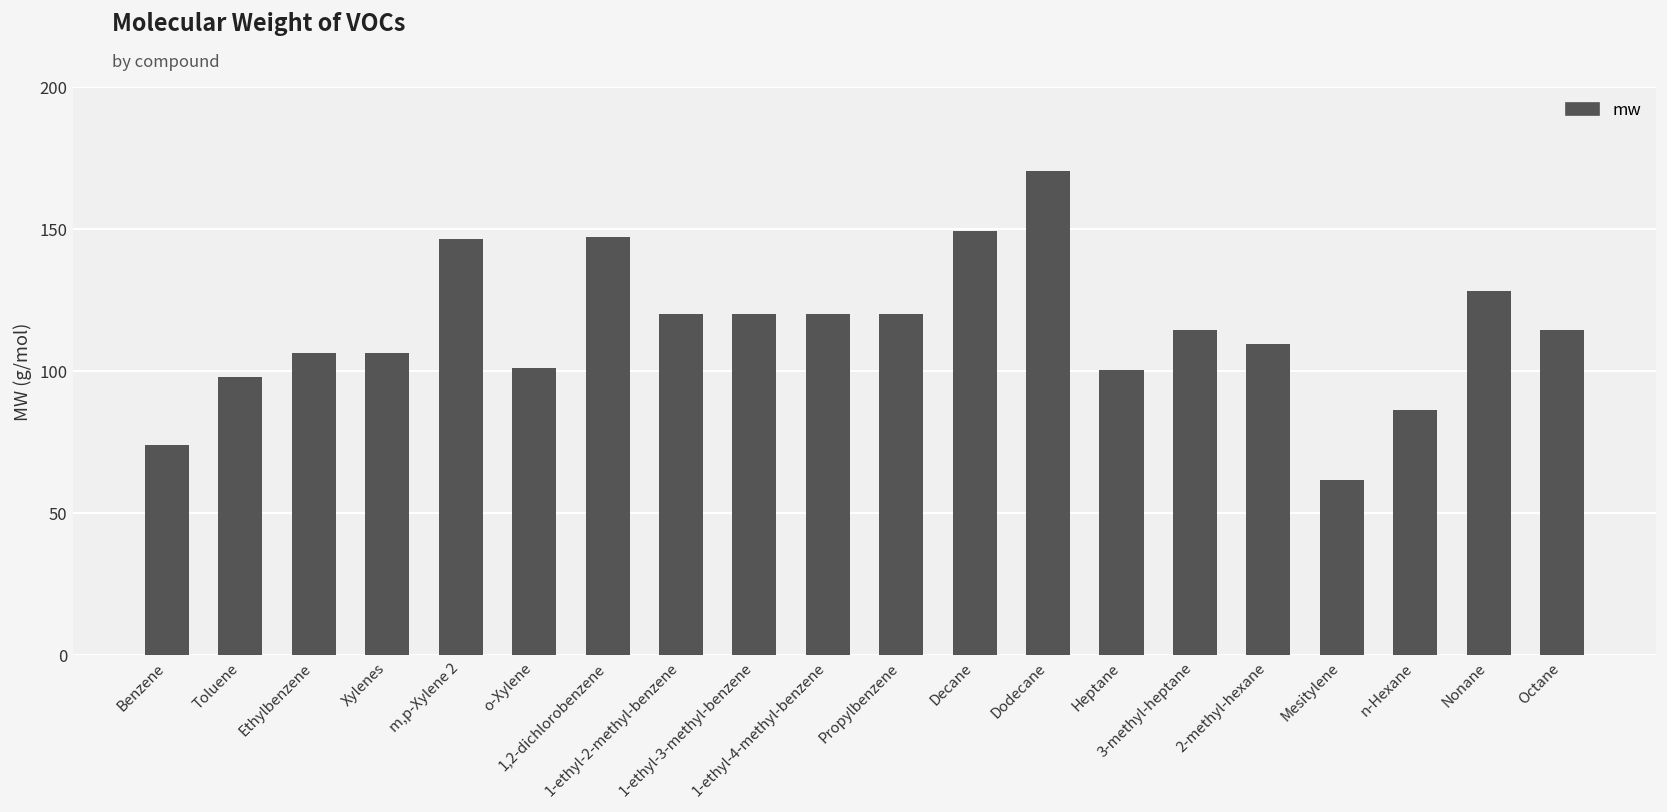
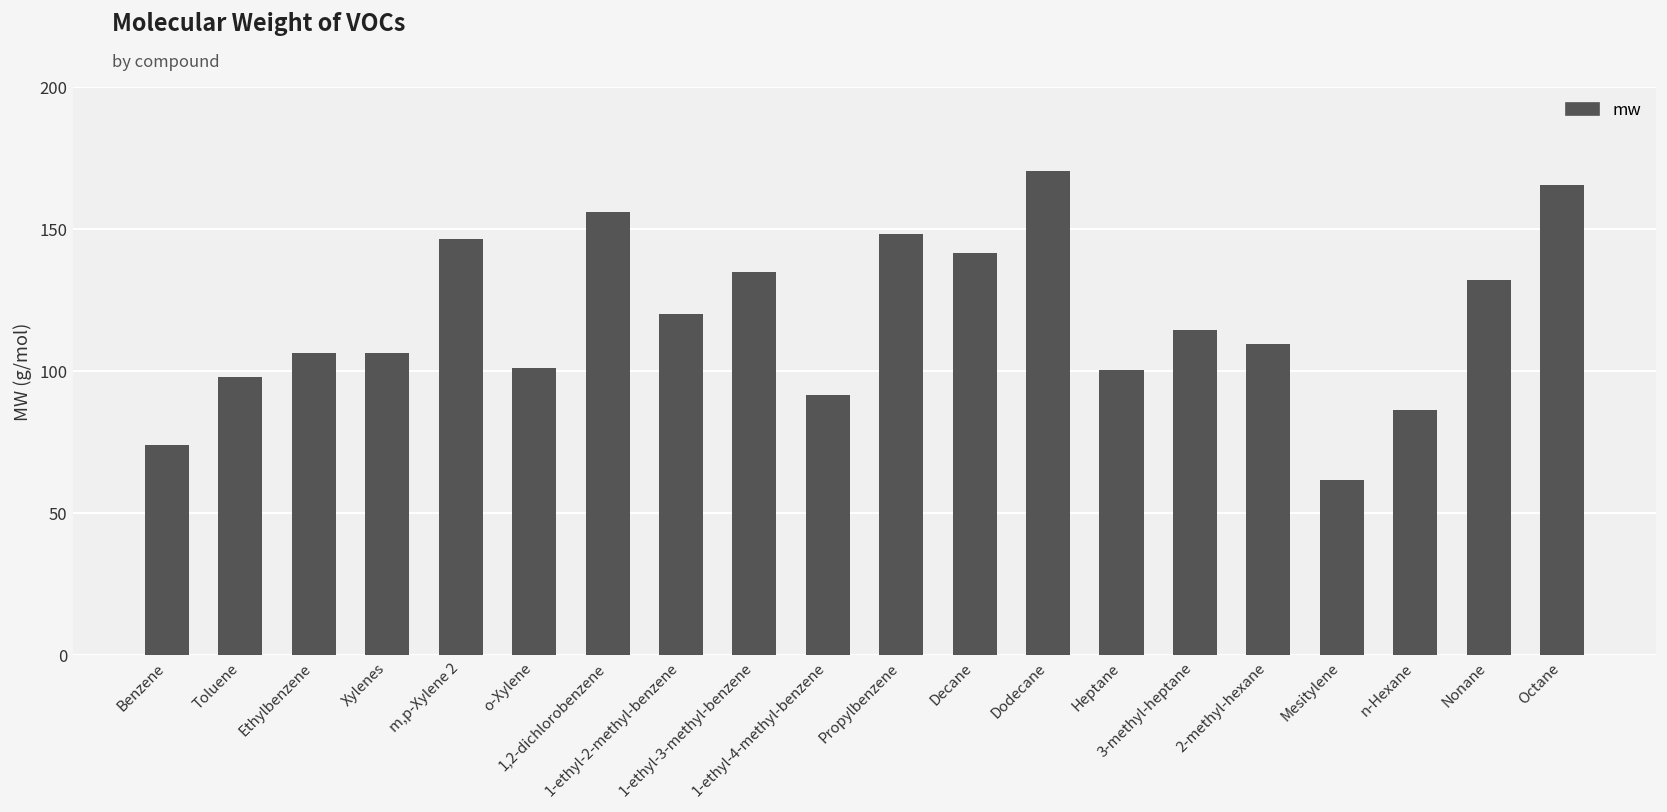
  {
    "Benzene": 74,
    "Toluene": 98,
    "Ethylbenzene": 106,
    "Xylenes": 106,
    "m,p-Xylene 2": 146,
    "o-Xylene": 101,
-   "1,2-dichlorobenzene": 147,
+   "1,2-dichlorobenzene": 156,
    "1-ethyl-2-methyl-benzene": 120,
-   "1-ethyl-3-methyl-benzene": 120,
-   "1-ethyl-4-methyl-benzene": 120,
-   "Propylbenzene": 120,
-   "Decane": 149,
+   "1-ethyl-3-methyl-benzene": 135,
+   "1-ethyl-4-methyl-benzene": 91,
+   "Propylbenzene": 148,
+   "Decane": 141,
    "Dodecane": 170,
    "Heptane": 100,
    "3-methyl-heptane": 114,
    "2-methyl-hexane": 109,
    "Mesitylene": 62,
    "n-Hexane": 86,
-   "Nonane": 128,
-   "Octane": 114
+   "Nonane": 132,
+   "Octane": 166
  }
